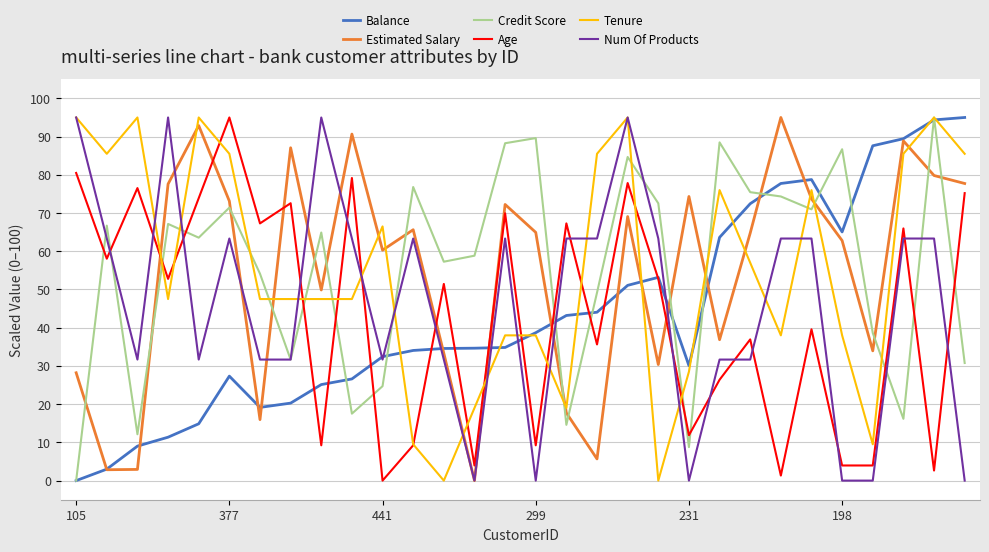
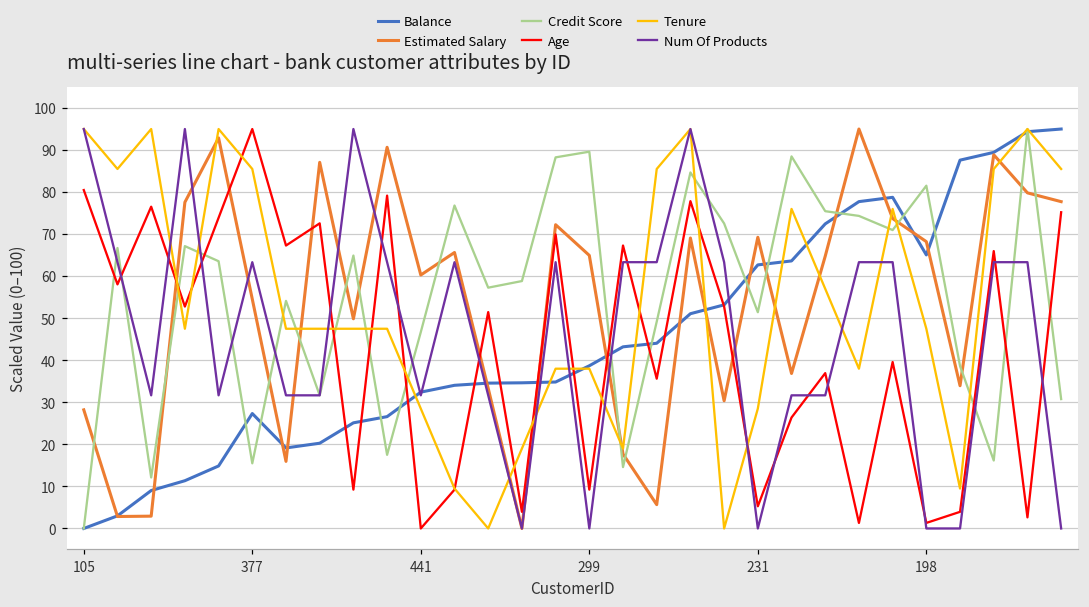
  {
    "Balance": {
      "377": 27,
      "441": 32,
      "299": 39,
-     "231": 30,
+     "231": 63,
      "198": 65
    },
    "Estimated Salary": {
      "105": 28,
-     "377": 73,
+     "377": 55,
      "441": 60,
      "299": 65,
-     "231": 74,
-     "198": 63
+     "231": 69,
+     "198": 68
    },
    "Credit Score": {
-     "377": 71,
-     "441": 25,
+     "377": 15,
+     "441": 47,
      "299": 90,
-     "231": 9,
-     "198": 87
+     "231": 51,
+     "198": 82
    },
    "Age": {
      "105": 80,
      "377": 95,
      "441": 0,
      "299": 9,
-     "231": 12,
-     "198": 4
+     "231": 5,
+     "198": 1
    },
    "Tenure": {
      "377": 86,
-     "441": 67,
+     "441": 29,
      "299": 38,
      "231": 29,
-     "198": 38
+     "198": 48
    },
    "Num Of Products": {
      "377": 63,
      "441": 32,
      "299": 0,
      "231": 0,
      "198": 0
    }
  }
